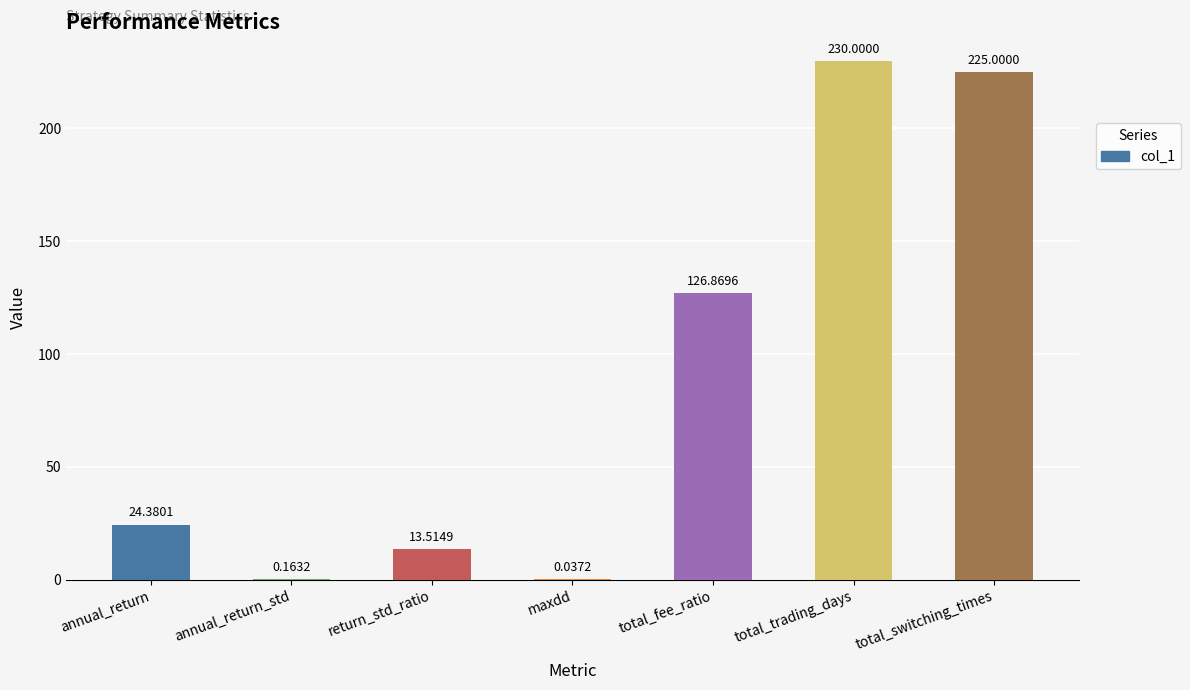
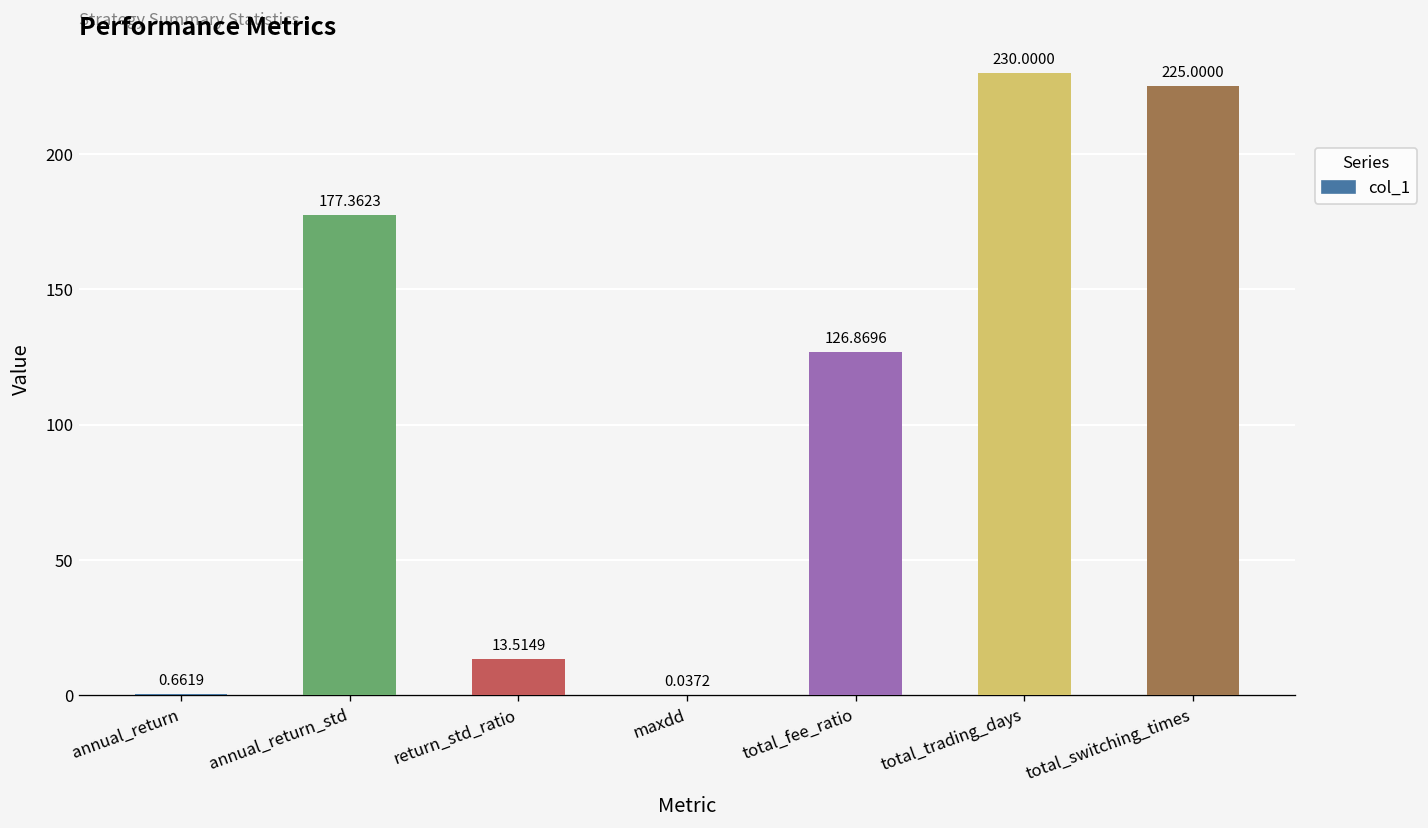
  {
-   "annual_return": 24.3801,
-   "annual_return_std": 0.1632,
+   "annual_return": 0.6619,
+   "annual_return_std": 177.3623,
    "return_std_ratio": 13.5149,
    "maxdd": 0.0372,
    "total_fee_ratio": 126.8696,
    "total_trading_days": 230.0000,
    "total_switching_times": 225.0000
  }
